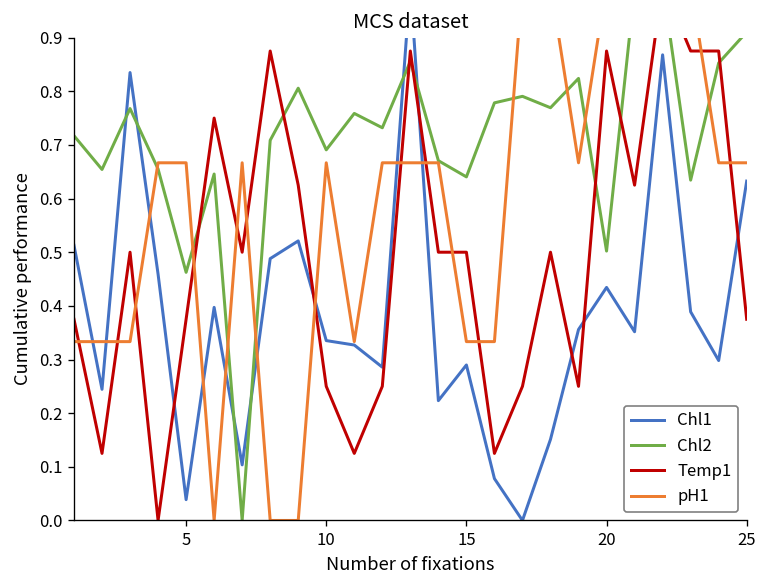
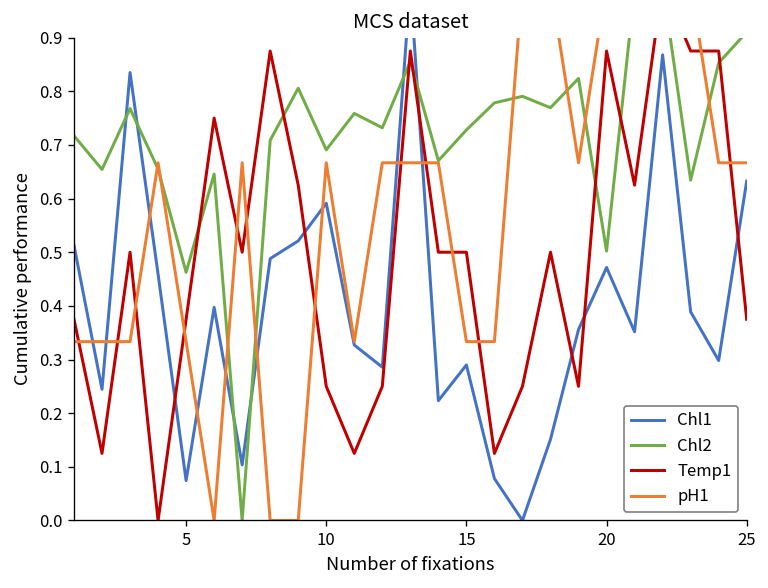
  {
    "Chl1": {
-     "5": 0.04,
-     "10": 0.34,
+     "5": 0.07,
+     "10": 0.59,
      "15": 0.29,
-     "20": 0.43,
+     "20": 0.47,
      "25": 0.63
    },
    "Chl2": {
      "5": 0.46,
      "10": 0.69,
-     "15": 0.64,
+     "15": 0.73,
      "20": 0.50
    },
    "Temp1": {
      "5": 0.37,
      "10": 0.25,
      "15": 0.50,
      "20": 0.88,
      "25": 0.37
    },
    "pH1": {
-     "5": 0.67,
+     "5": 0.33,
      "10": 0.67,
      "15": 0.33,
      "25": 0.67
    }
  }
